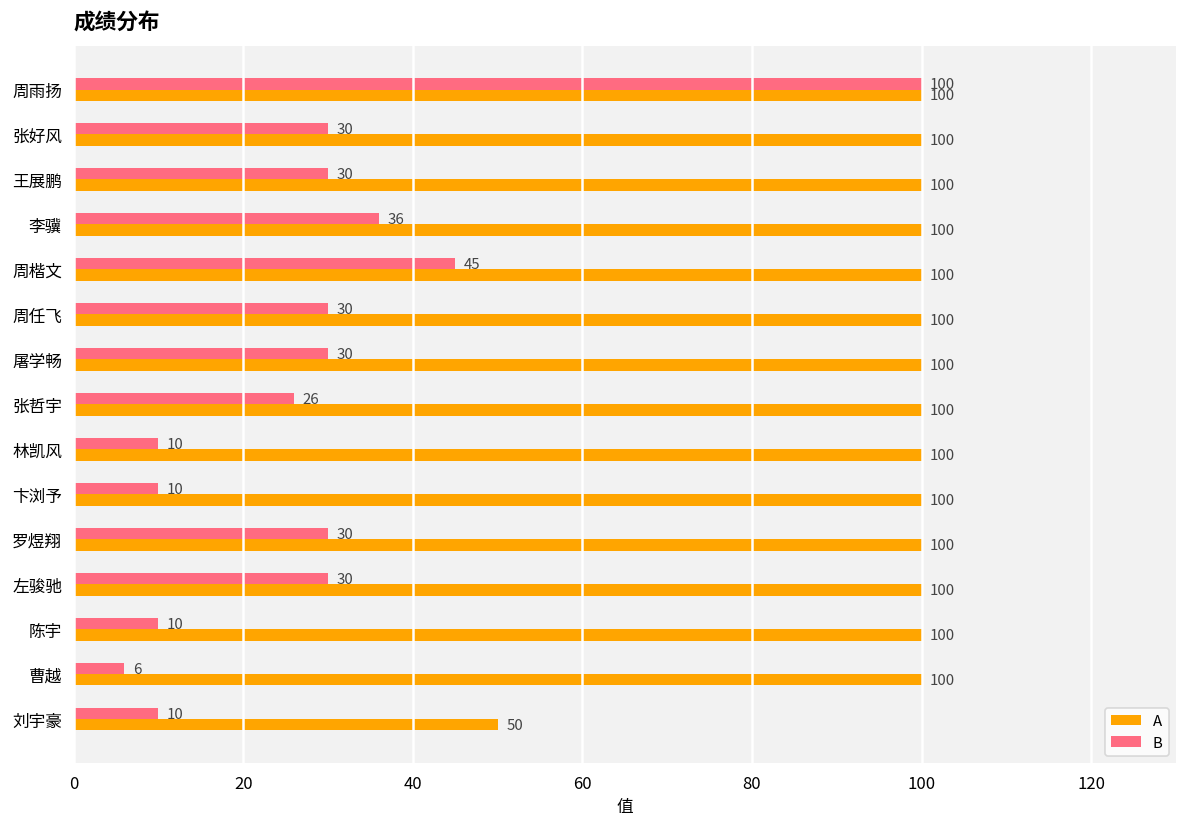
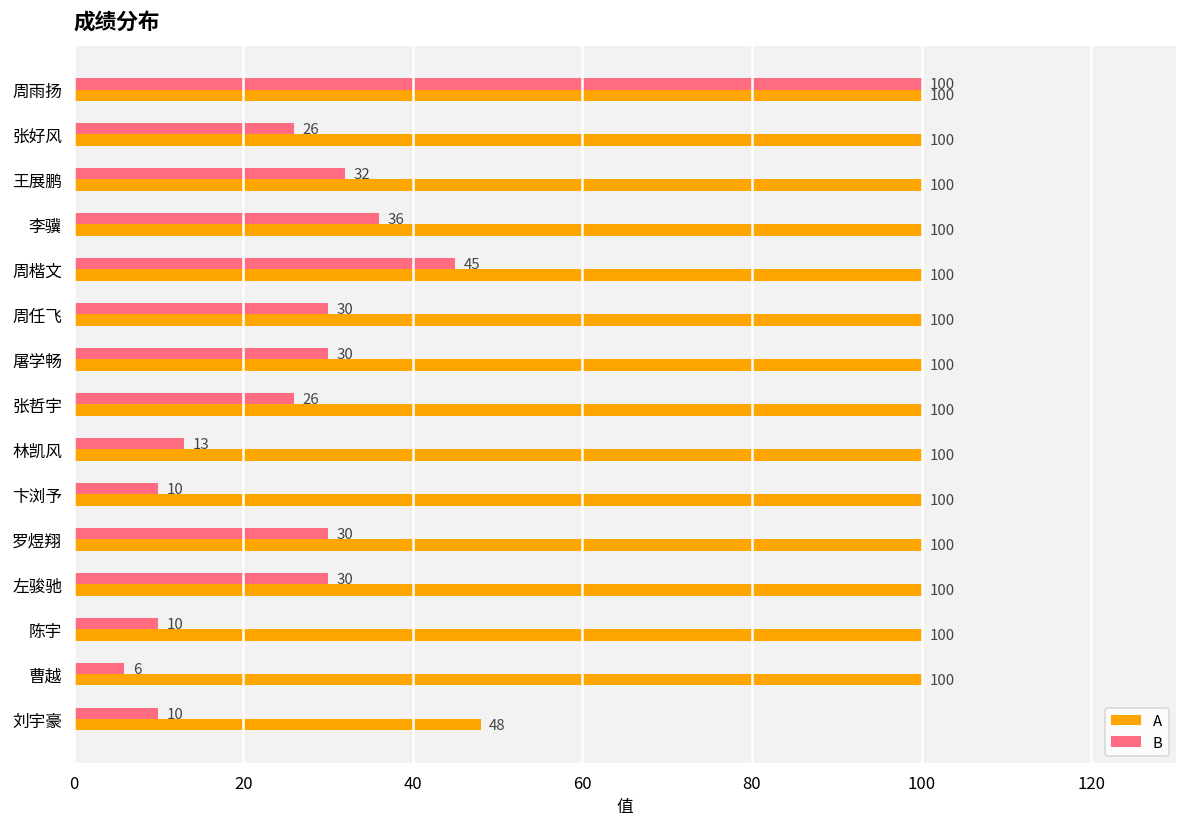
  {
    "A": {
      "张好风": 100,
      "王展鹏": 100,
      "李骥": 100,
      "周楷文": 100,
      "周任飞": 100,
      "屠学畅": 100,
      "张哲宇": 100,
      "林凯风": 100,
      "卞浏予": 100,
      "罗煜翔": 100,
      "左骏驰": 100,
      "陈宇": 100,
      "曹越": 100,
-     "刘宇豪": 50
+     "刘宇豪": 48
    },
    "B": {
-     "张好风": 30,
-     "王展鹏": 30,
+     "张好风": 26,
+     "王展鹏": 32,
      "李骥": 36,
      "周楷文": 45,
      "周任飞": 30,
      "屠学畅": 30,
      "张哲宇": 26,
-     "林凯风": 10,
+     "林凯风": 13,
      "卞浏予": 10,
      "罗煜翔": 30,
      "左骏驰": 30,
      "陈宇": 10,
      "曹越": 6,
      "刘宇豪": 10
    }
  }
